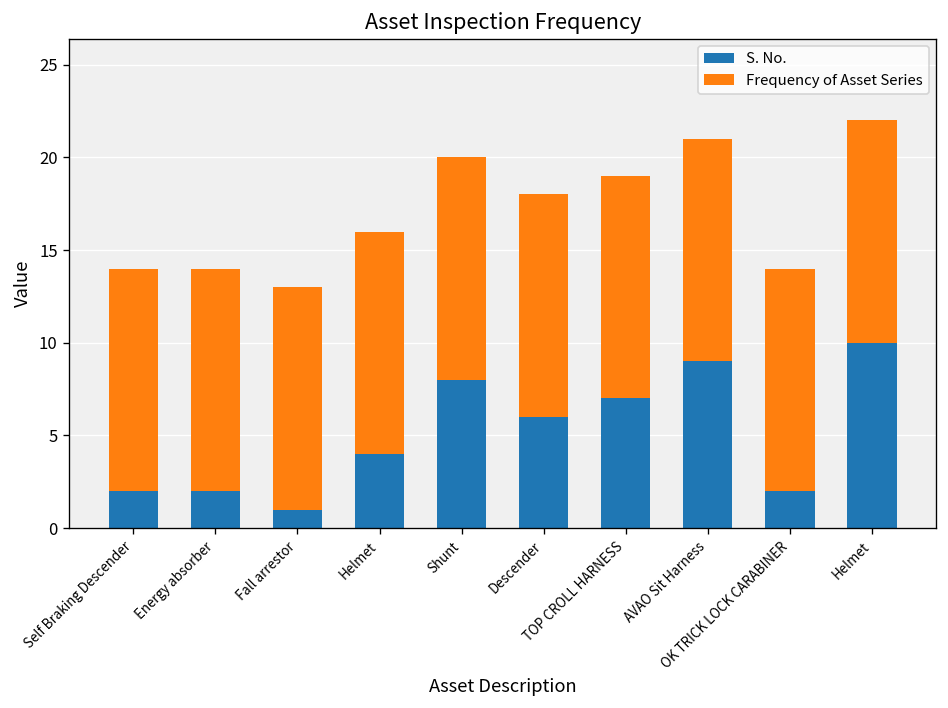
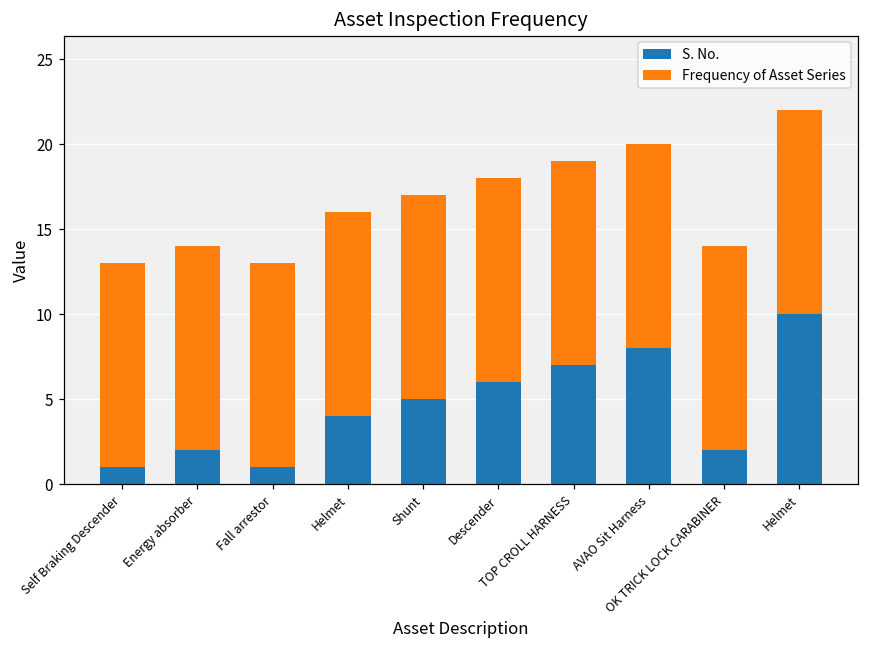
  {
    "S. No.": {
-     "Self Braking Descender": 2,
+     "Self Braking Descender": 1,
      "Energy absorber": 2,
      "Fall arrestor": 1,
-     "Shunt": 8,
+     "Shunt": 5,
      "Descender": 6,
      "TOP CROLL HARNESS": 7,
-     "AVAO Sit Harness": 9,
+     "AVAO Sit Harness": 8,
      "OK TRICK LOCK CARABINER": 2
    },
    "Frequency of Asset Series": {
      "Self Braking Descender": 12,
      "Energy absorber": 12,
      "Fall arrestor": 12,
      "Shunt": 12,
      "Descender": 12,
      "TOP CROLL HARNESS": 12,
      "AVAO Sit Harness": 12,
      "OK TRICK LOCK CARABINER": 12
    }
  }
